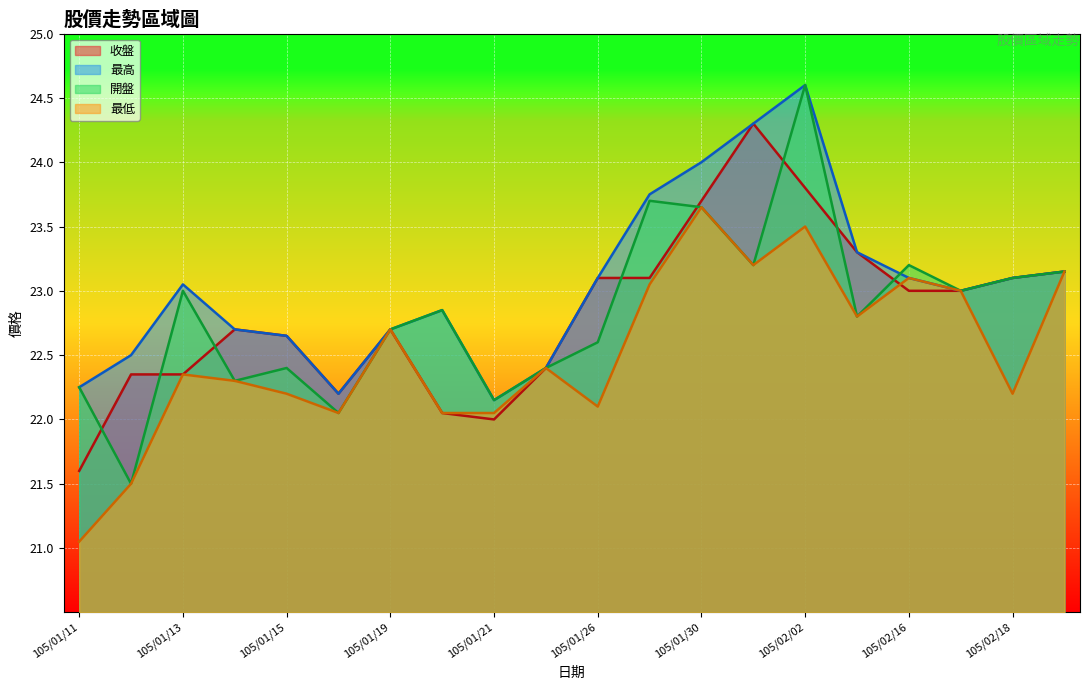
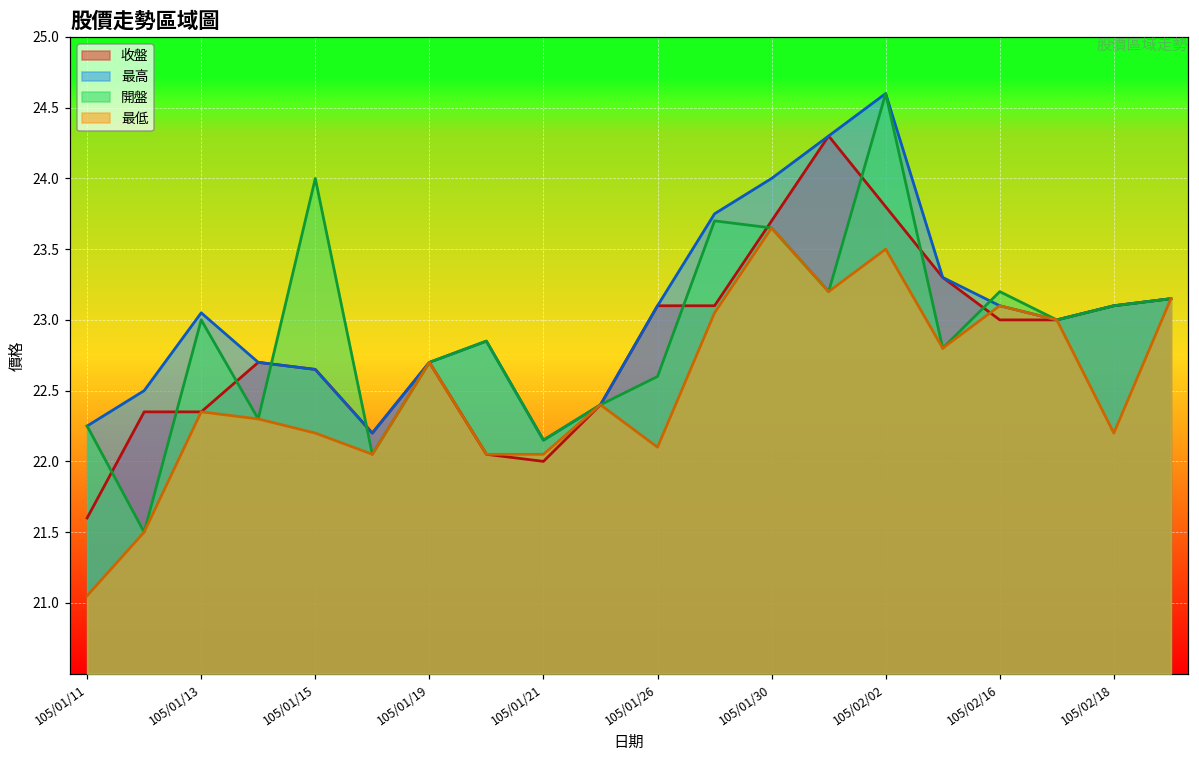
  {
    "收盤": {
      "105/01/11": 21.6,
      "105/01/21": 22.0,
      "105/01/30": 23.7,
      "105/02/02": 23.8,
      "105/02/16": 23.0
    },
    "最高": {
      "105/01/13": 23.05,
      "105/01/30": 24.0
    },
    "開盤": {
      "105/01/13": 23.0,
-     "105/01/15": 22.4,
+     "105/01/15": 24.0,
      "105/01/26": 22.6,
      "105/02/16": 23.2
    },
    "最低": {
      "105/01/11": 21.05,
      "105/01/15": 22.2,
      "105/01/21": 22.05,
      "105/01/26": 22.1,
      "105/02/02": 23.5,
      "105/02/18": 22.2
    }
  }
